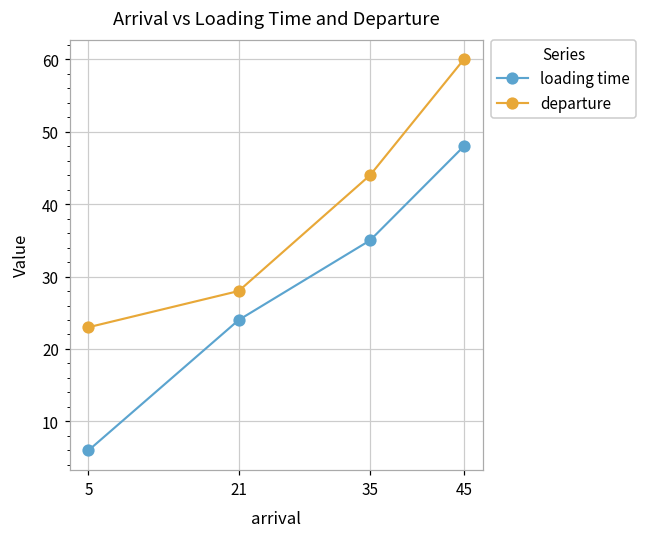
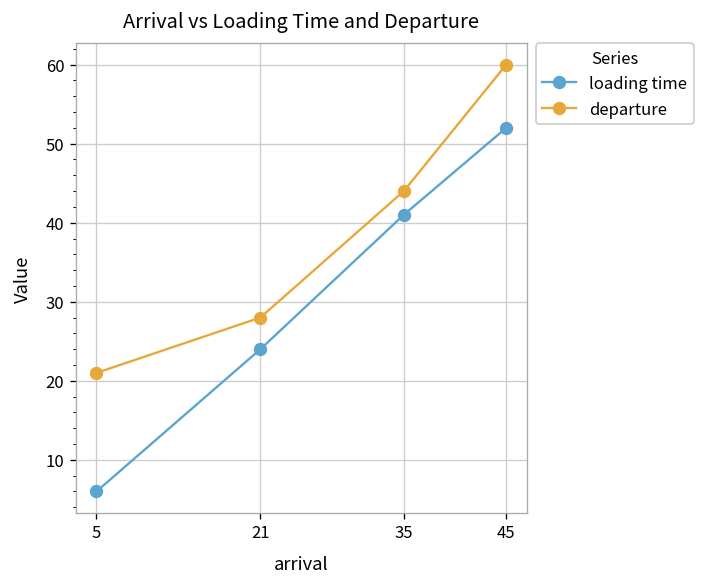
  {
    "loading time": {
      "5": 6,
      "21": 24,
-     "35": 35,
-     "45": 48
+     "35": 41,
+     "45": 52
    },
    "departure": {
-     "5": 23,
+     "5": 21,
      "21": 28,
      "35": 44,
      "45": 60
    }
  }
